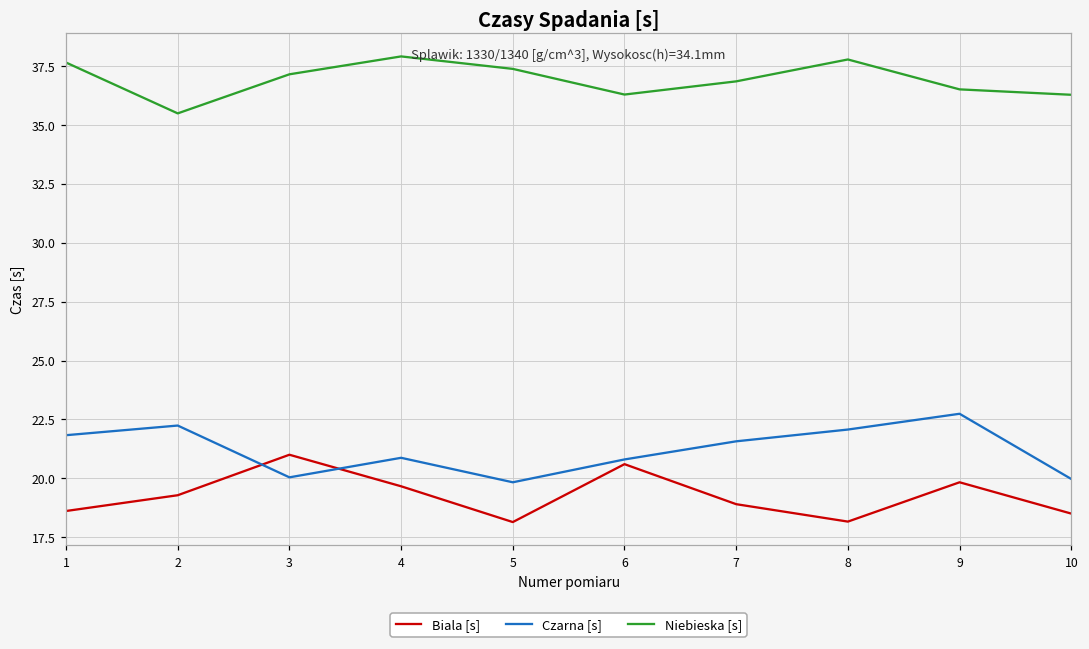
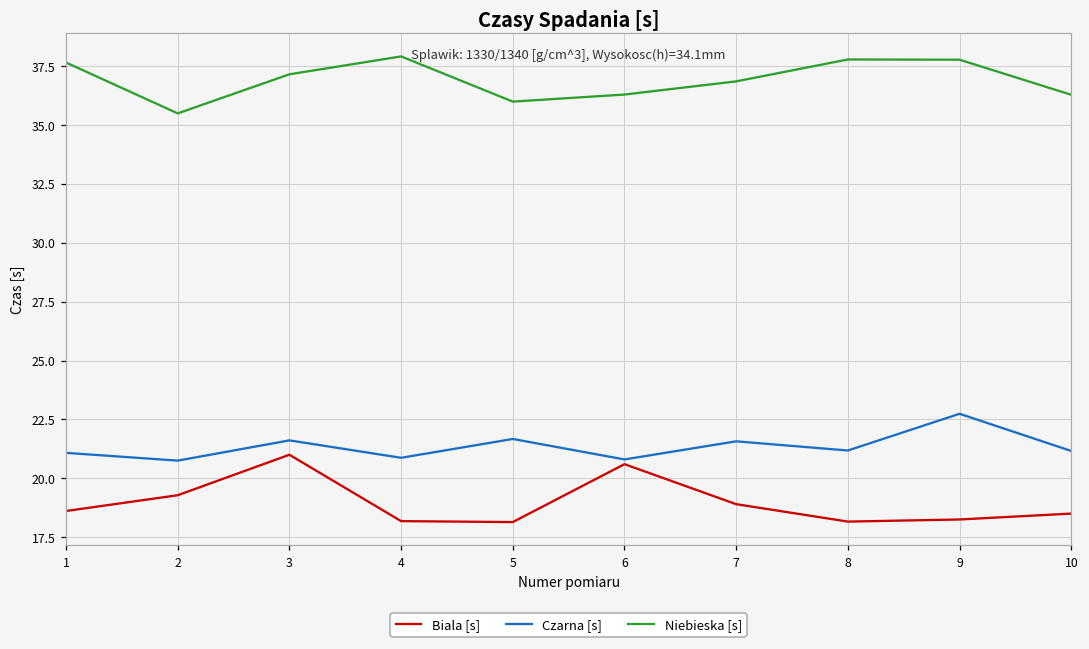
  {
    "Biala [s]": {
      "1": 18.6,
      "2": 19.3,
      "3": 21.0,
-     "4": 19.7,
+     "4": 18.2,
      "5": 18.1,
      "6": 20.6,
      "7": 18.9,
      "8": 18.2,
-     "9": 19.8,
+     "9": 18.3,
      "10": 18.5
    },
    "Czarna [s]": {
-     "1": 21.8,
-     "2": 22.2,
-     "3": 20.0,
+     "1": 21.1,
+     "2": 20.8,
+     "3": 21.6,
      "4": 20.9,
-     "5": 19.8,
+     "5": 21.7,
      "6": 20.8,
      "7": 21.6,
-     "8": 22.1,
+     "8": 21.2,
      "9": 22.7,
-     "10": 20.0
+     "10": 21.2
    },
    "Niebieska [s]": {
      "1": 37.7,
      "2": 35.5,
      "3": 37.2,
-     "5": 37.4,
+     "5": 36.0,
      "6": 36.3,
      "7": 36.9,
      "8": 37.8,
-     "9": 36.5,
+     "9": 37.8,
      "10": 36.3
    }
  }
